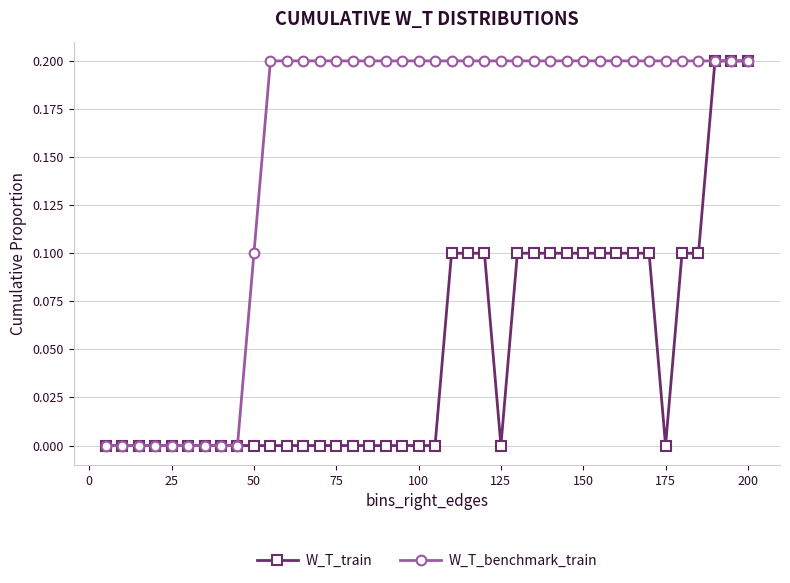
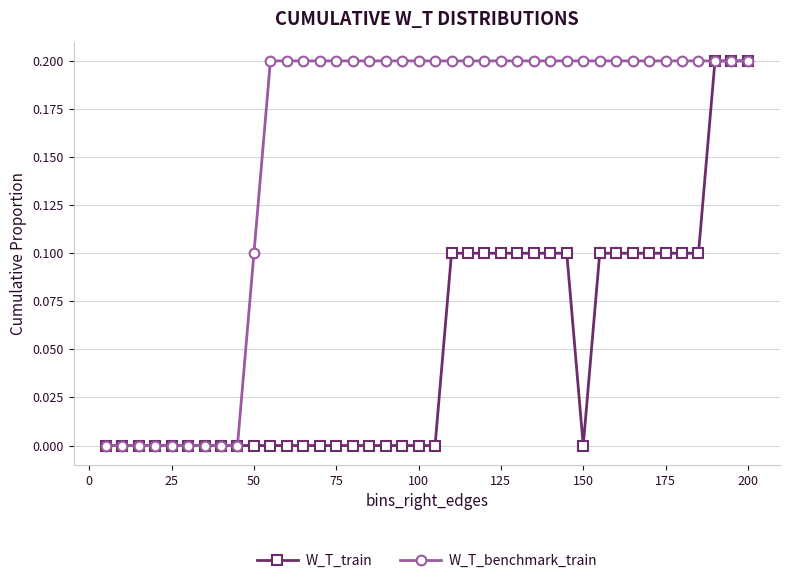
  {
    "W_T_train": {
      "50": 0.0,
      "75": 0.0,
      "100": 0.0,
-     "125": 0.0,
-     "150": 0.1,
-     "175": 0.0
+     "125": 0.1,
+     "150": 0.0,
+     "175": 0.1
    },
    "W_T_benchmark_train": {
      "50": 0.1,
      "75": 0.2,
      "100": 0.2,
      "125": 0.2,
      "150": 0.2,
      "175": 0.2
    }
  }
